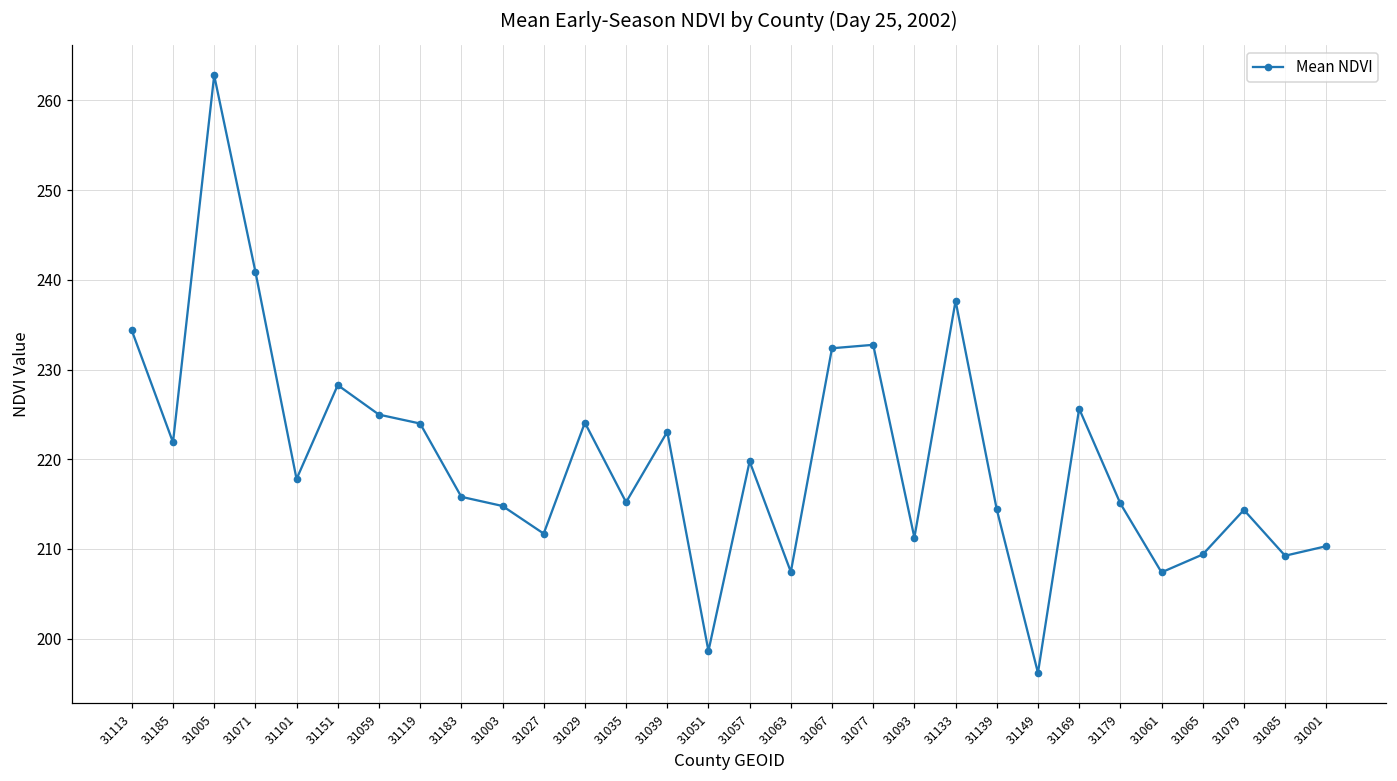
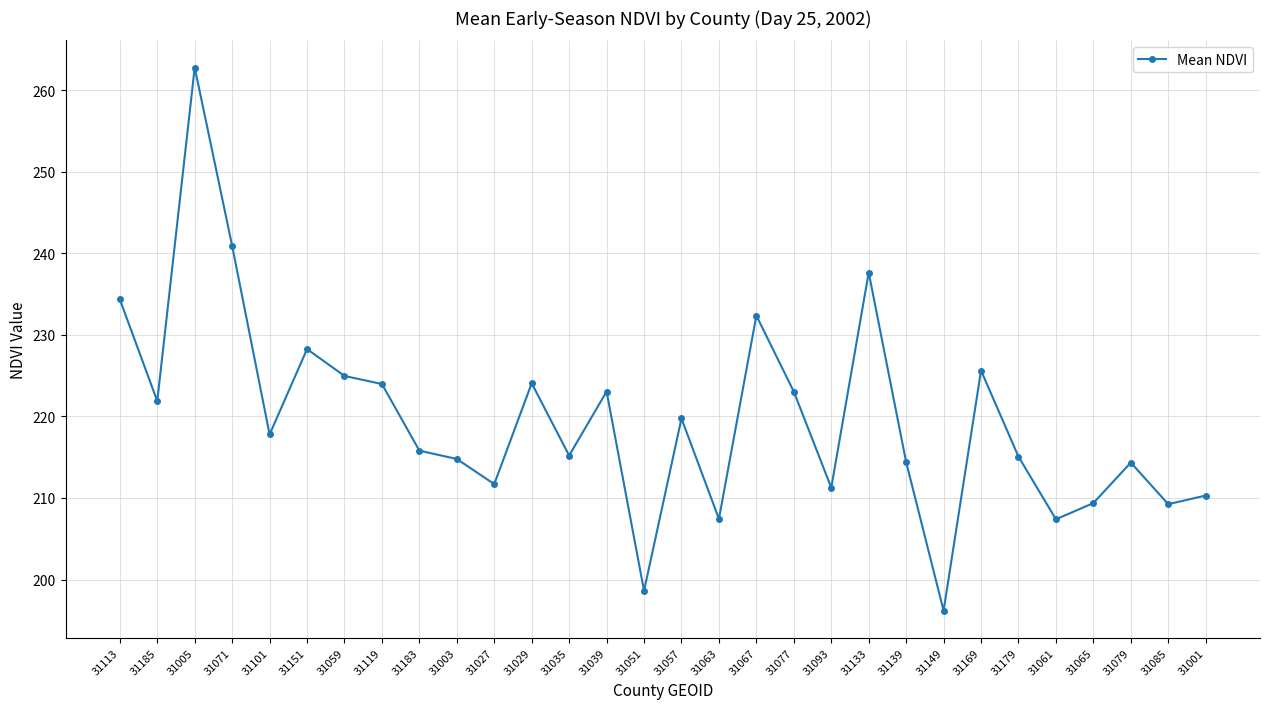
  {
    "31113": 234,
    "31185": 222,
    "31005": 263,
    "31071": 241,
    "31101": 218,
    "31151": 228,
    "31059": 225,
    "31119": 224,
    "31183": 216,
    "31003": 215,
    "31027": 212,
    "31029": 224,
    "31035": 215,
    "31039": 223,
    "31051": 199,
    "31057": 220,
    "31063": 207,
    "31067": 232,
-   "31077": 233,
+   "31077": 223,
    "31093": 211,
    "31133": 238,
    "31139": 214,
    "31149": 196,
    "31169": 226,
    "31179": 215,
    "31061": 207,
    "31065": 209,
    "31079": 214,
    "31085": 209,
    "31001": 210
  }
